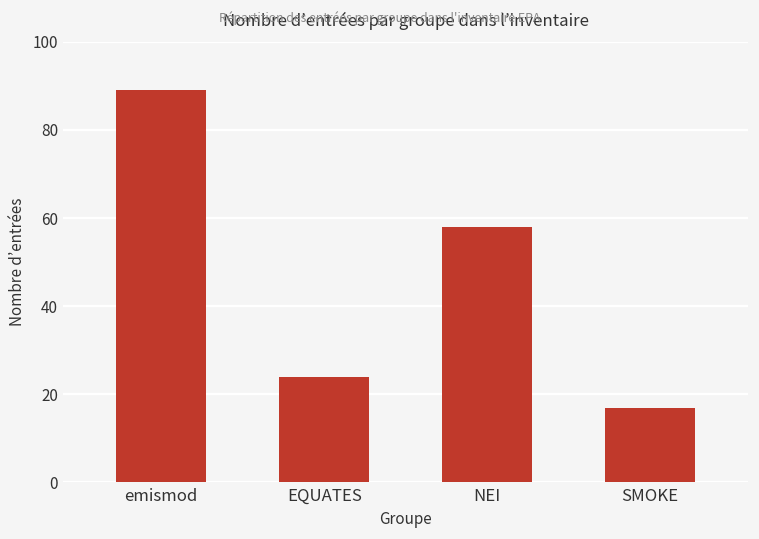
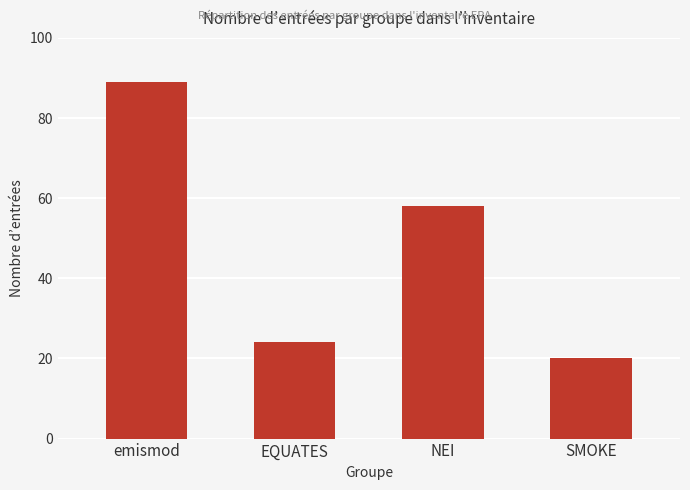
  {
    "emismod": 89,
    "EQUATES": 24,
    "NEI": 58,
-   "SMOKE": 17
+   "SMOKE": 20
  }
